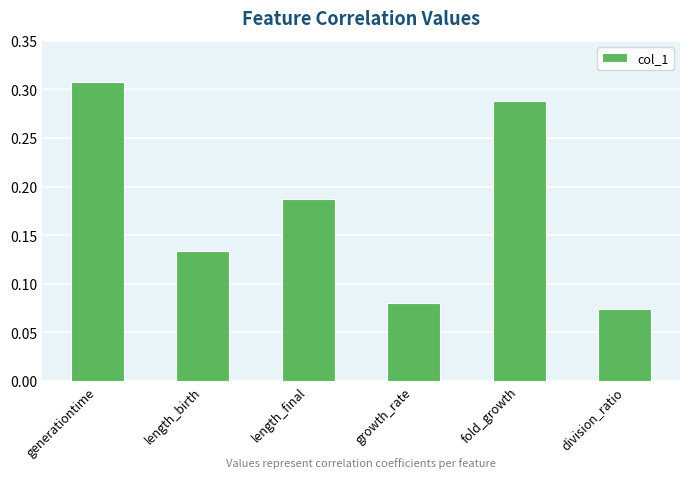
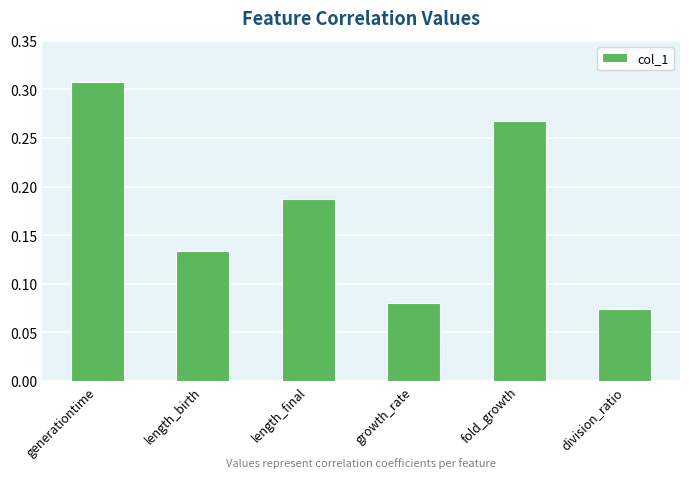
  {
    "generationtime": 0.31,
    "length_birth": 0.13,
    "length_final": 0.19,
    "growth_rate": 0.08,
-   "fold_growth": 0.29,
+   "fold_growth": 0.27,
    "division_ratio": 0.07
  }
